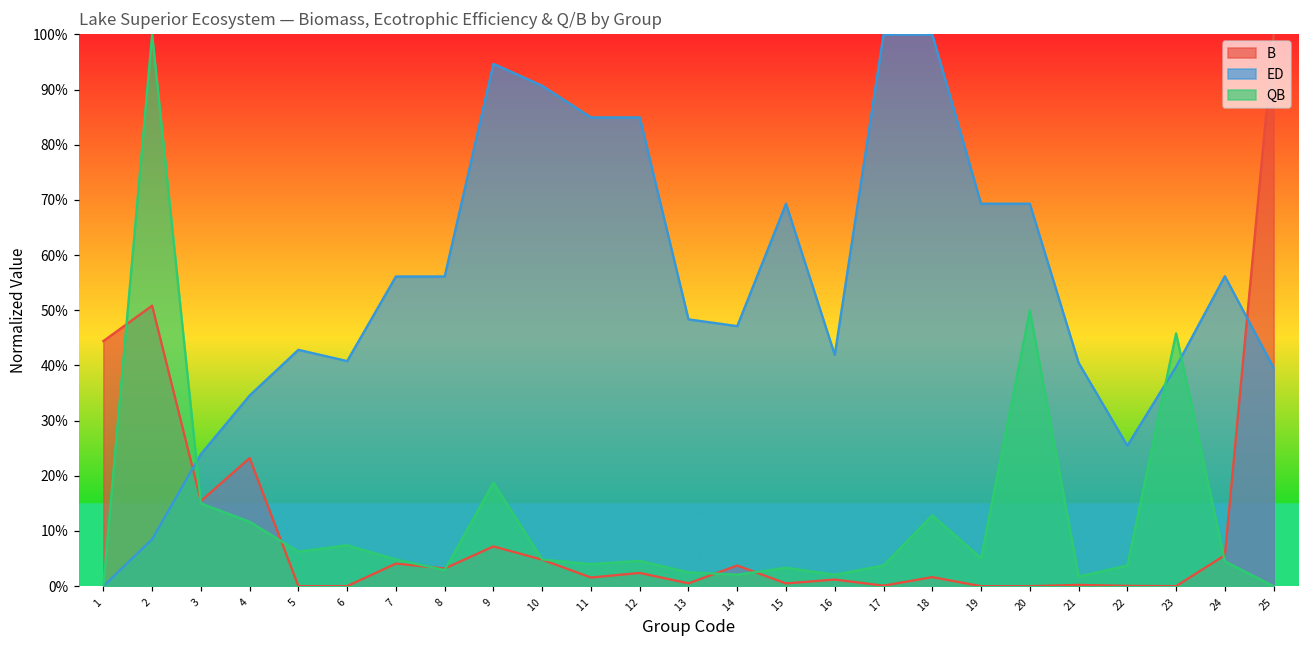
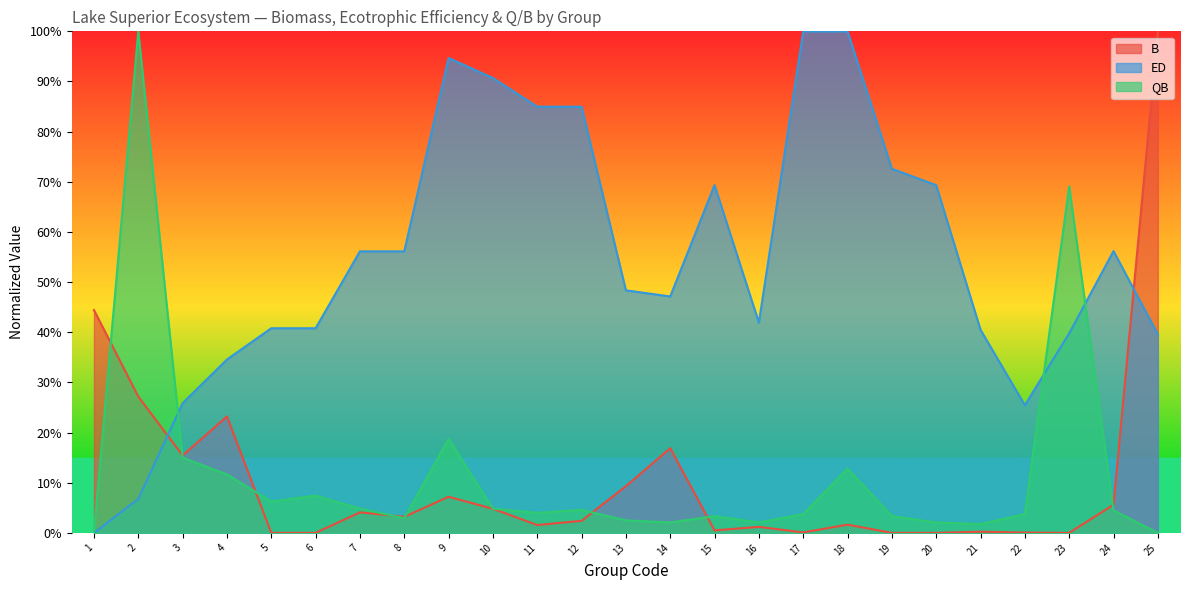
  {
    "B": {
      "1": "44%",
-     "2": "51%",
+     "2": "27%",
      "4": "23%",
      "5": "0%",
      "6": "0%",
      "7": "4%",
      "9": "7%",
      "11": "2%",
      "12": "2%",
-     "13": "1%",
-     "14": "4%",
+     "13": "9%",
+     "14": "17%",
      "15": "0%",
      "16": "1%",
      "17": "0%",
      "18": "2%",
      "19": "0%",
      "20": "0%",
      "21": "0%",
      "22": "0%",
      "23": "0%",
      "24": "6%",
      "25": "100%"
    },
    "ED": {
-     "2": "8%",
-     "3": "24%",
+     "2": "7%",
+     "3": "26%",
      "4": "35%",
-     "5": "43%",
+     "5": "41%",
      "6": "41%",
      "7": "56%",
      "8": "56%",
      "9": "95%",
      "10": "91%",
      "11": "85%",
      "12": "85%",
      "13": "48%",
      "14": "47%",
      "15": "69%",
      "16": "42%",
      "17": "100%",
      "18": "100%",
-     "19": "69%",
+     "19": "73%",
      "20": "69%",
      "21": "40%",
      "22": "25%",
      "23": "40%",
      "24": "56%",
      "25": "40%"
    },
    "QB": {
      "2": "100%",
      "4": "12%",
      "5": "6%",
      "6": "7%",
      "7": "5%",
      "9": "19%",
      "11": "4%",
      "12": "5%",
      "13": "3%",
      "14": "2%",
      "15": "3%",
      "16": "2%",
      "17": "4%",
      "18": "13%",
-     "19": "5%",
-     "20": "50%",
+     "19": "3%",
+     "20": "2%",
      "21": "2%",
      "22": "4%",
-     "23": "46%",
+     "23": "69%",
      "24": "5%",
      "25": "0%"
    }
  }
